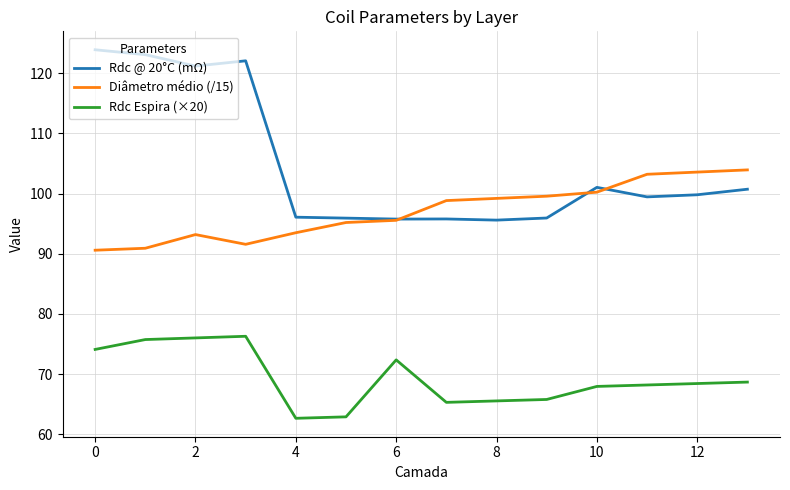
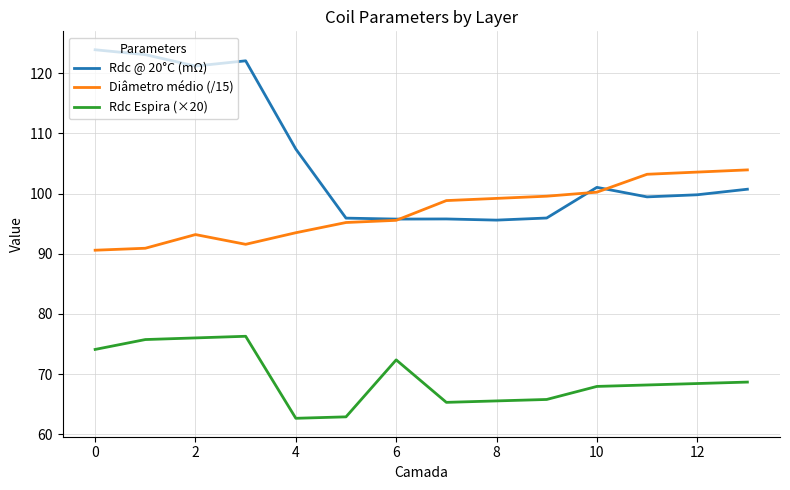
  {
    "Rdc @ 20°C (mΩ)": {
-     "4": 96,
+     "4": 107,
      "8": 96,
      "10": 101,
      "12": 100
    },
    "Diâmetro médio (/15)": {
      "0": 91,
      "2": 93,
      "4": 93,
      "8": 99,
      "10": 100,
      "12": 104
    },
    "Rdc Espira (×20)": {
      "0": 74,
      "2": 76,
      "4": 63,
      "6": 72,
      "8": 66,
      "10": 68,
      "12": 68
    }
  }
